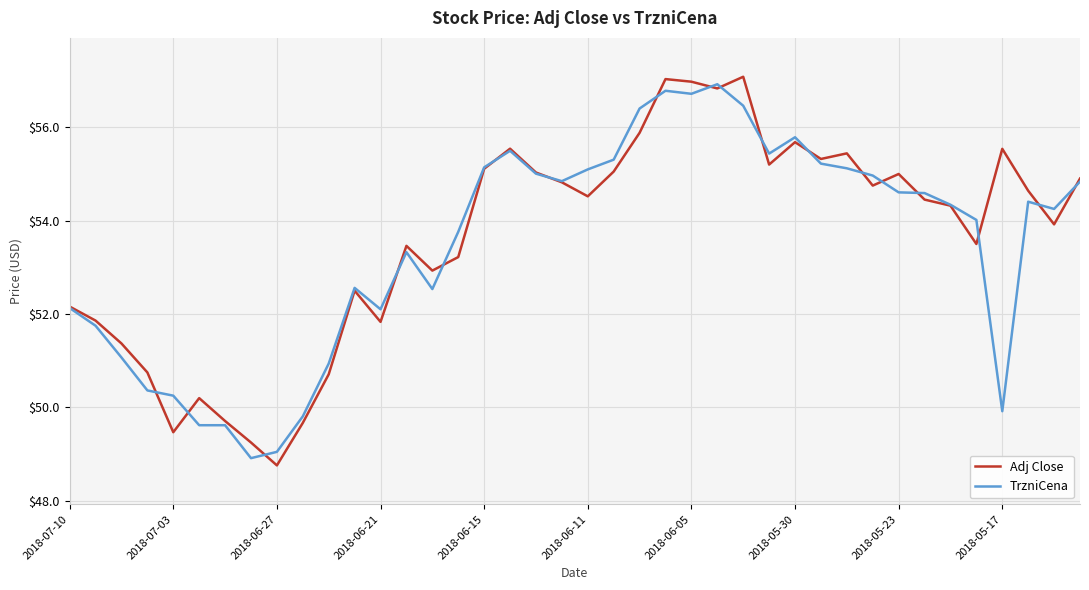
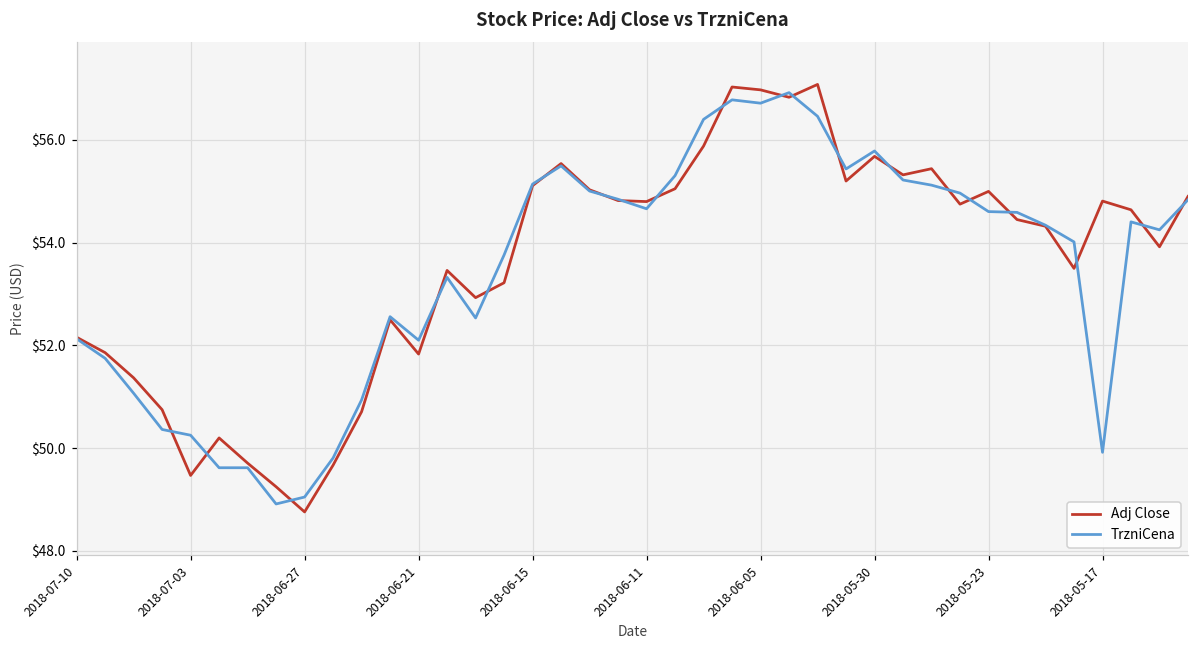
  {
    "Adj Close": {
      "2018-07-03": "$49.5",
      "2018-06-27": "$48.8",
      "2018-06-21": "$51.8",
-     "2018-06-11": "$54.5",
+     "2018-06-11": "$54.8",
      "2018-06-05": "$57.0",
      "2018-05-30": "$55.7",
      "2018-05-23": "$55.0",
-     "2018-05-17": "$55.5"
+     "2018-05-17": "$54.8"
    },
    "TrzniCena": {
      "2018-07-03": "$50.3",
      "2018-06-27": "$49.0",
      "2018-06-21": "$52.1",
-     "2018-06-11": "$55.1",
+     "2018-06-11": "$54.7",
      "2018-06-05": "$56.7",
      "2018-05-30": "$55.8",
      "2018-05-23": "$54.6",
      "2018-05-17": "$49.9"
    }
  }
